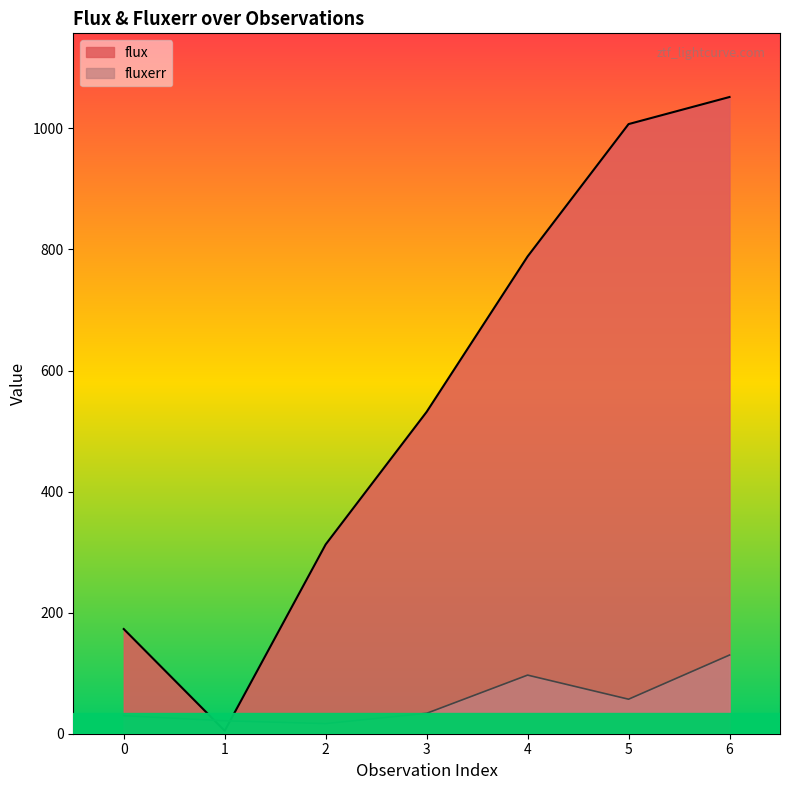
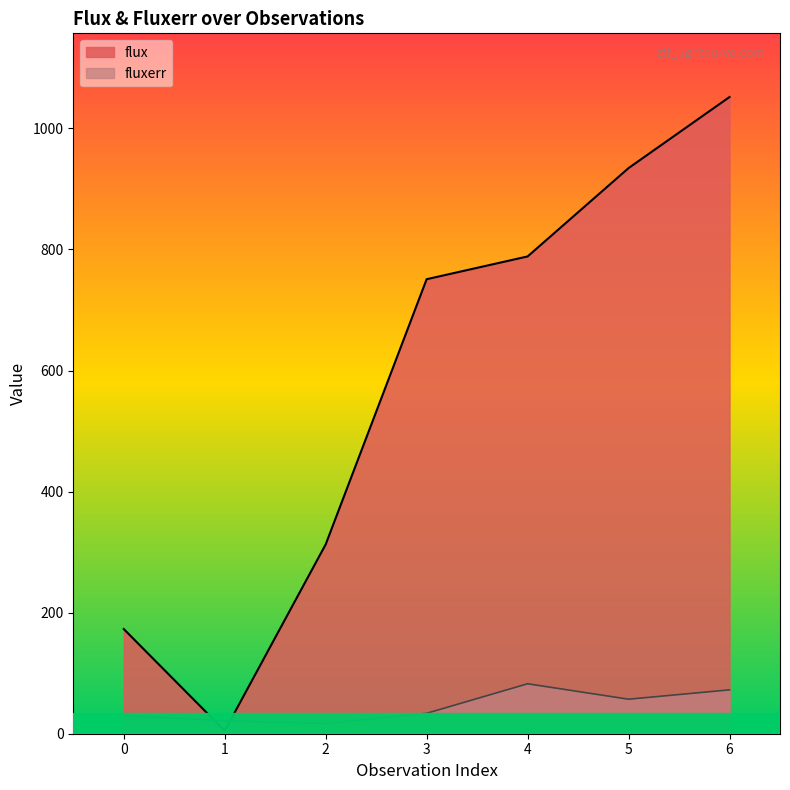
  {
    "flux": {
      "0": 170,
      "2": 310,
-     "3": 530,
+     "3": 750,
      "4": 790,
-     "5": 1010,
+     "5": 930,
      "6": 1050
    },
    "fluxerr": {
-     "4": 100,
+     "4": 80,
      "5": 60,
-     "6": 130
+     "6": 70
    }
  }
